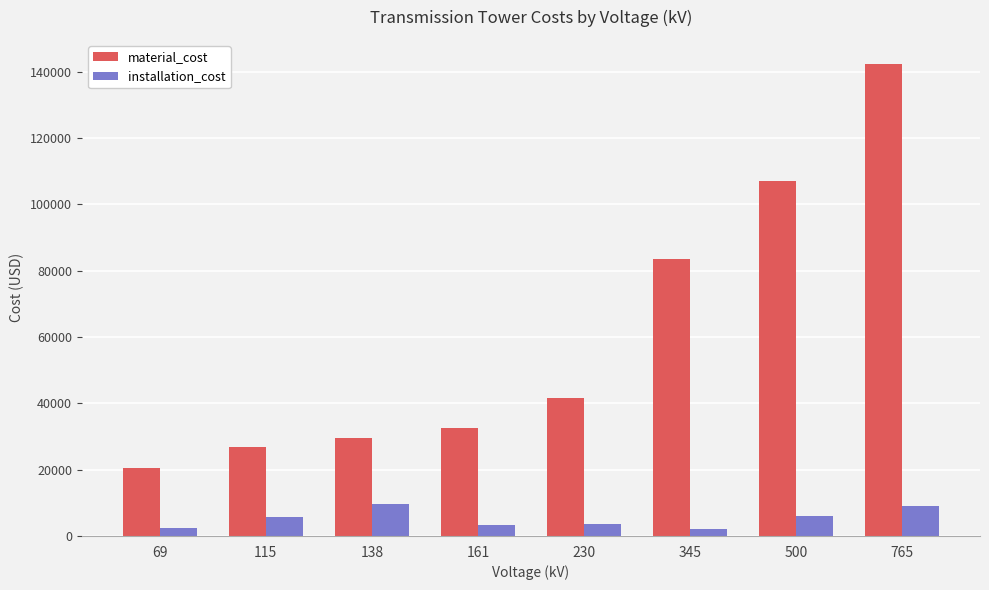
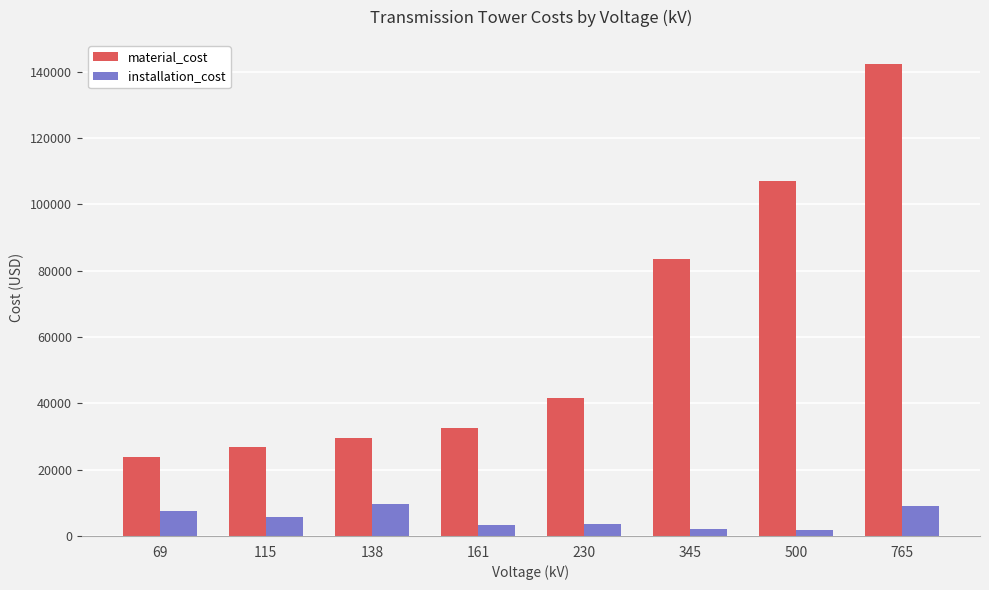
  {
    "material_cost": {
-     "69": 20000,
+     "69": 24000,
      "115": 27000,
      "138": 30000,
      "161": 33000,
      "230": 42000,
      "345": 83000,
      "500": 107000,
      "765": 142000
    },
    "installation_cost": {
-     "69": 2000,
+     "69": 8000,
      "115": 6000,
      "138": 10000,
      "161": 3000,
      "230": 4000,
      "345": 2000,
-     "500": 6000,
+     "500": 2000,
      "765": 9000
    }
  }
